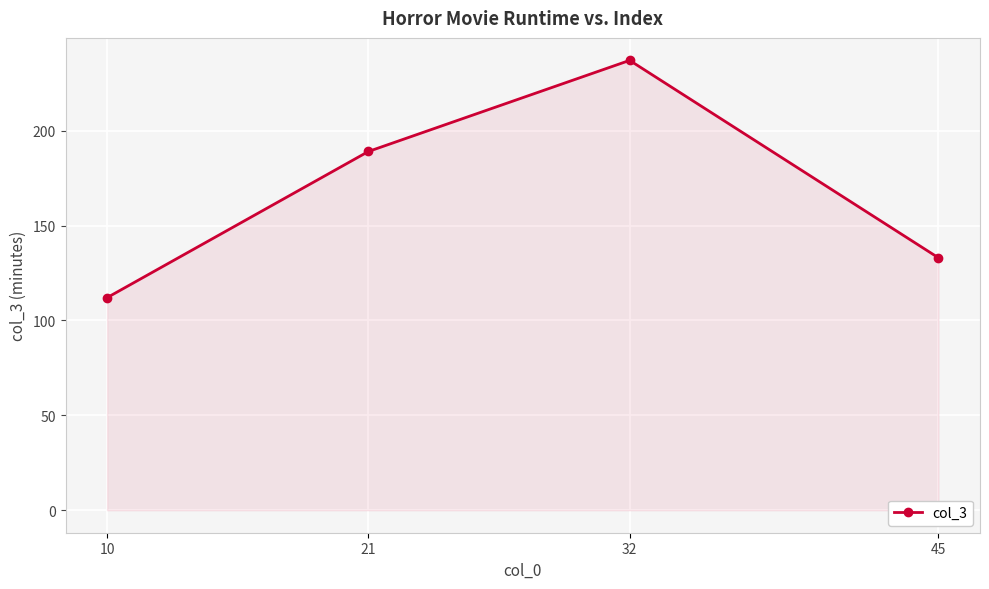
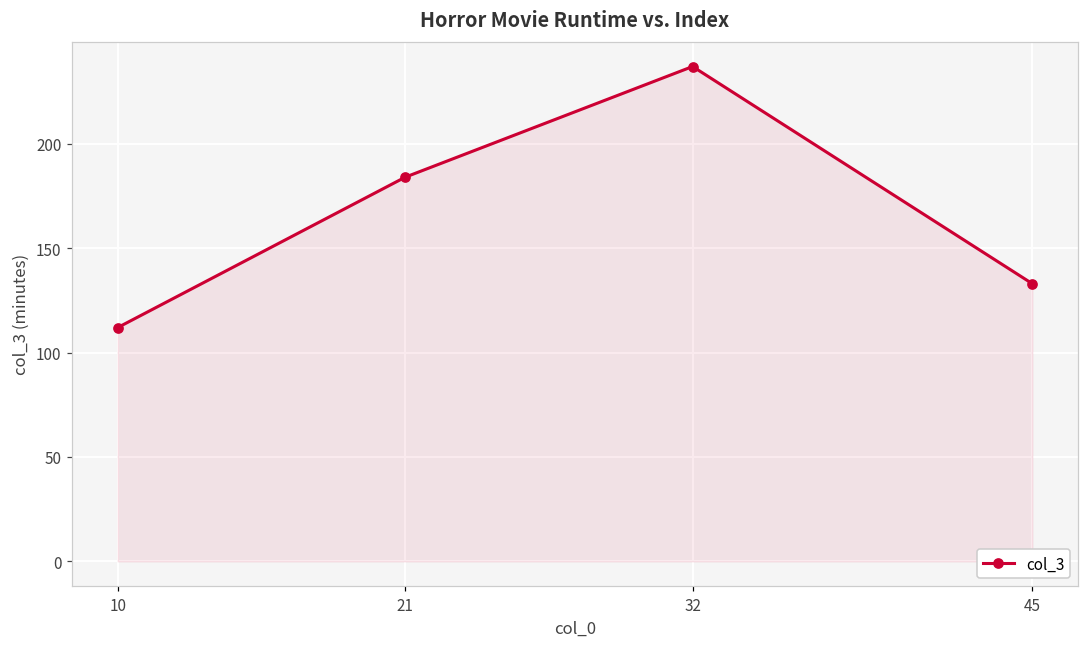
  {
    "10": 112,
-   "21": 189,
+   "21": 184,
    "32": 237,
    "45": 133
  }
